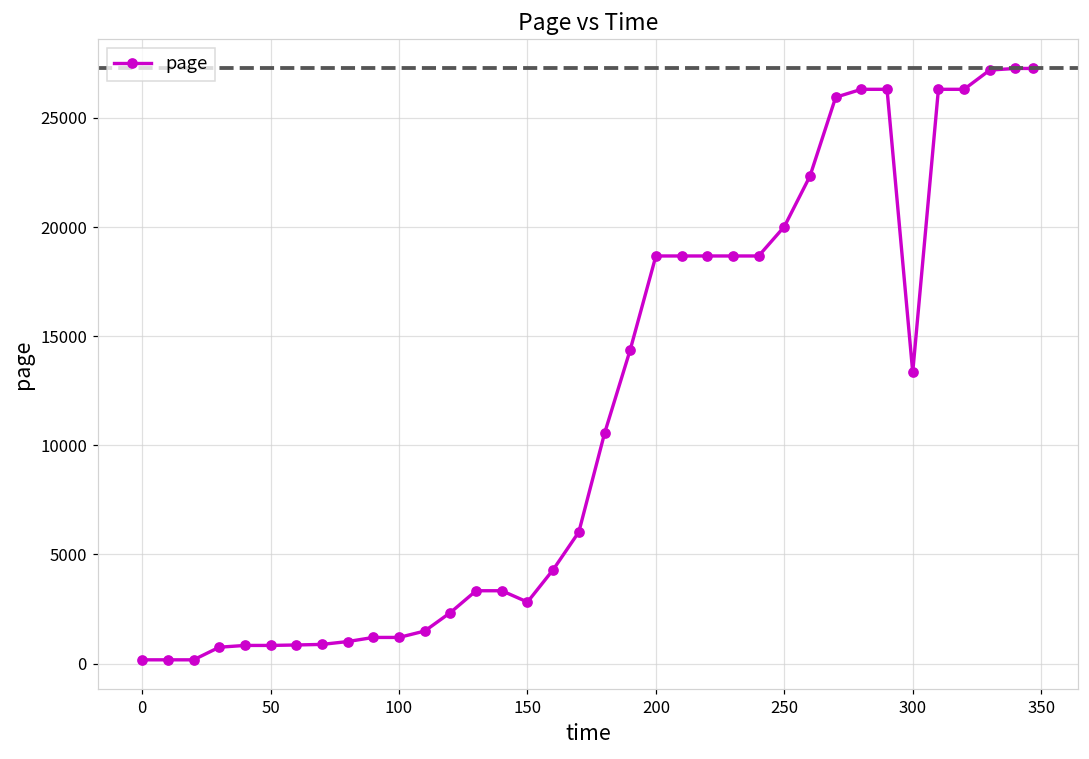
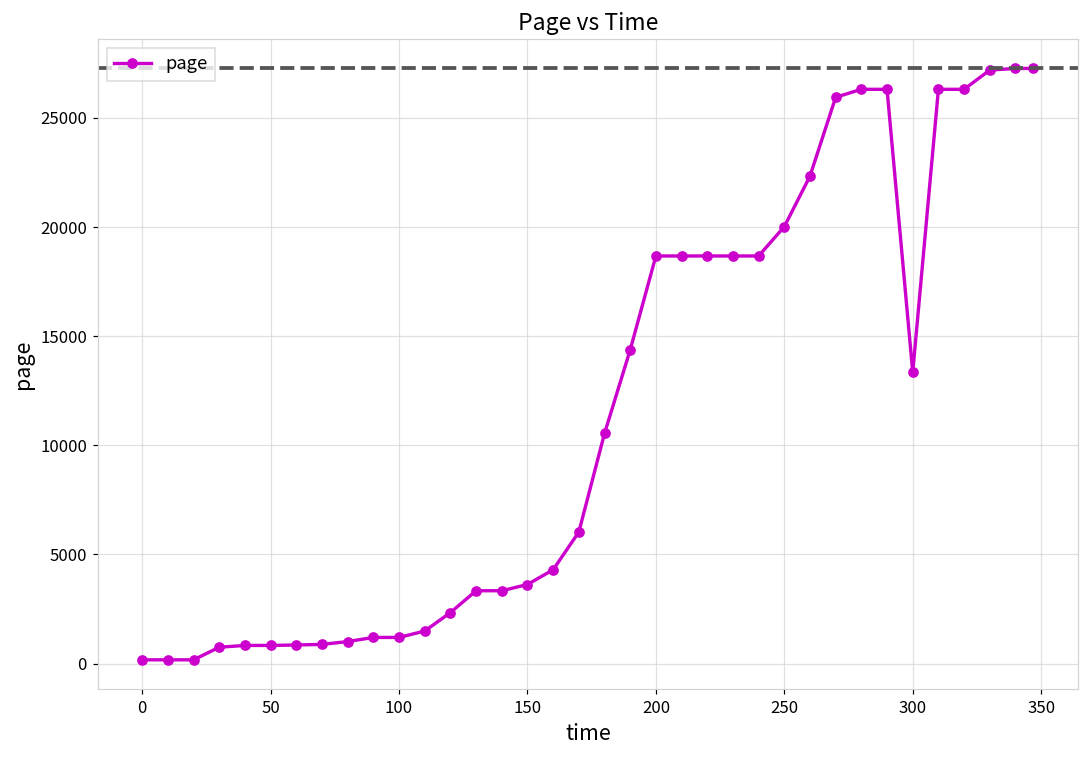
  {
    "0": 200,
    "50": 800,
    "100": 1200,
-   "150": 2800,
+   "150": 3600,
    "200": 18700,
    "250": 20000,
    "300": 13300
  }
